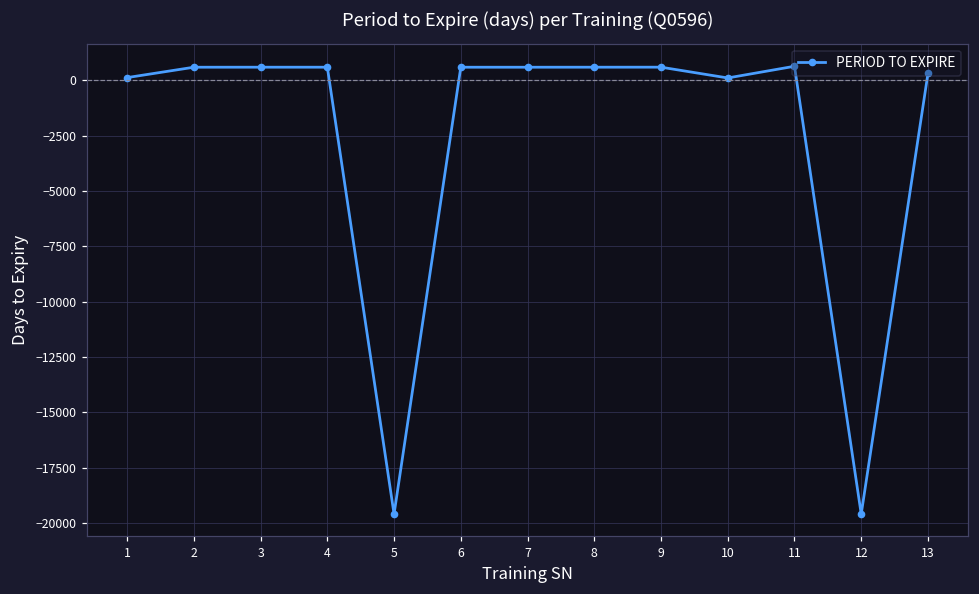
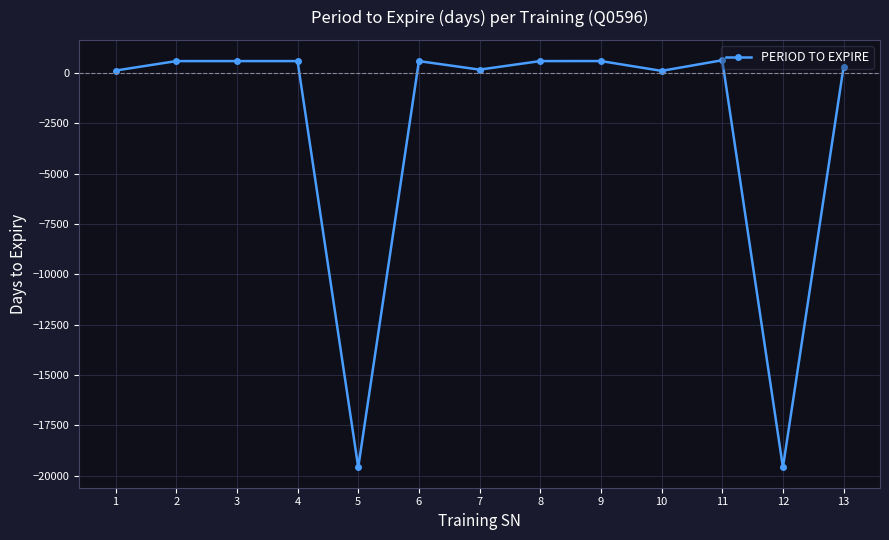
  {
    "1": 100,
    "2": 600,
    "3": 600,
    "4": 600,
    "5": -19600,
    "6": 600,
-   "7": 600,
+   "7": 200,
    "8": 600,
    "9": 600,
    "10": 100,
    "12": -19600
  }
